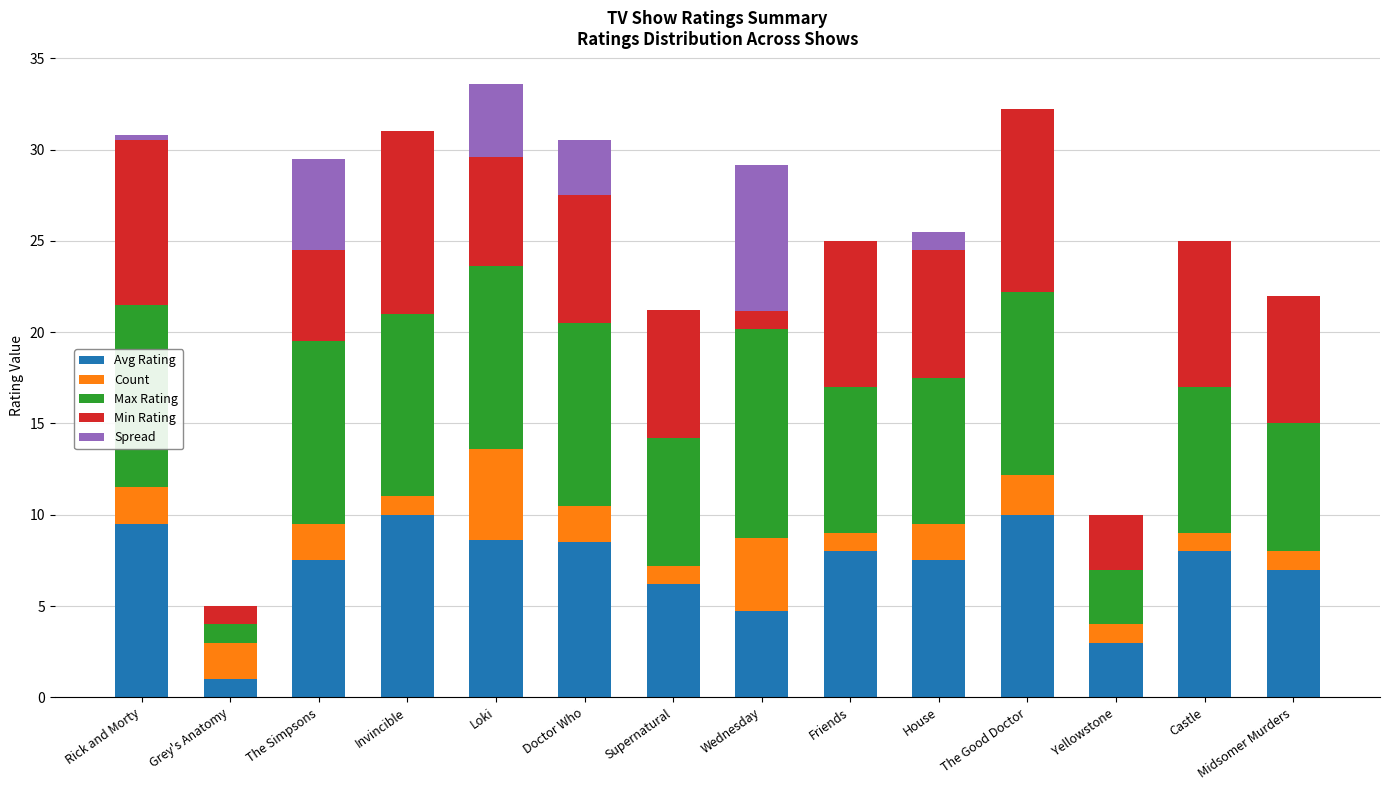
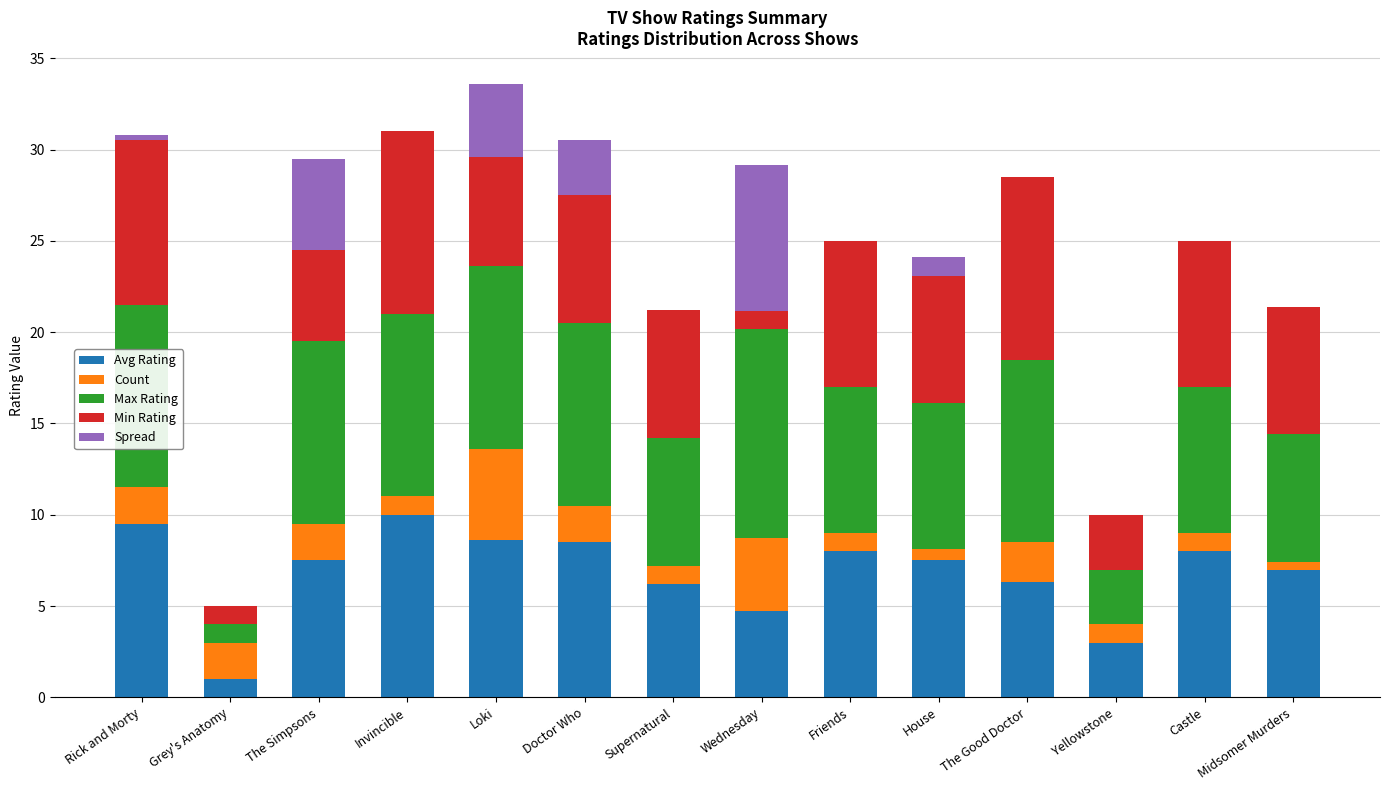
  {
    "Avg Rating": {
      "Rick and Morty": 9.5,
      "Grey's Anatomy": 1.0,
      "The Simpsons": 7.5,
      "Invincible": 10.0,
      "Loki": 8.6,
      "Doctor Who": 8.5,
      "Supernatural": 6.2,
      "Wednesday": 4.8,
      "Friends": 8.0,
      "House": 7.5,
-     "The Good Doctor": 10.0,
+     "The Good Doctor": 6.3,
      "Yellowstone": 3.0,
      "Castle": 8.0,
      "Midsomer Murders": 7.0
    },
    "Count": {
      "Rick and Morty": 2.0,
      "Grey's Anatomy": 2.0,
      "The Simpsons": 2.0,
      "Invincible": 1.0,
      "Loki": 5.0,
      "Doctor Who": 2.0,
      "Supernatural": 1.0,
      "Wednesday": 4.0,
      "Friends": 1.0,
-     "House": 2.0,
+     "House": 0.6,
      "The Good Doctor": 2.2,
      "Yellowstone": 1.0,
      "Castle": 1.0,
-     "Midsomer Murders": 1.0
+     "Midsomer Murders": 0.4
    },
    "Max Rating": {
      "Rick and Morty": 10.0,
      "Grey's Anatomy": 1.0,
      "The Simpsons": 10.0,
      "Invincible": 10.0,
      "Loki": 10.0,
      "Doctor Who": 10.0,
      "Supernatural": 7.0,
      "Wednesday": 11.4,
      "Friends": 8.0,
      "House": 8.0,
      "The Good Doctor": 10.0,
      "Yellowstone": 3.0,
      "Castle": 8.0,
      "Midsomer Murders": 7.0
    },
    "Min Rating": {
      "Rick and Morty": 9.0,
      "Grey's Anatomy": 1.0,
      "The Simpsons": 5.0,
      "Invincible": 10.0,
      "Loki": 6.0,
      "Doctor Who": 7.0,
      "Supernatural": 7.0,
      "Wednesday": 1.0,
      "Friends": 8.0,
      "House": 7.0,
      "The Good Doctor": 10.0,
      "Yellowstone": 3.0,
      "Castle": 8.0,
      "Midsomer Murders": 7.0
    },
    "Spread": {
      "Rick and Morty": 0.3,
      "Grey's Anatomy": 0.0,
      "The Simpsons": 5.0,
      "Invincible": 0.0,
      "Loki": 4.0,
      "Doctor Who": 3.0,
      "Supernatural": 0.0,
      "Wednesday": 8.0,
      "Friends": 0.0,
      "House": 1.0,
      "The Good Doctor": 0.0,
      "Yellowstone": 0.0,
      "Castle": 0.0,
      "Midsomer Murders": 0.0
    }
  }
